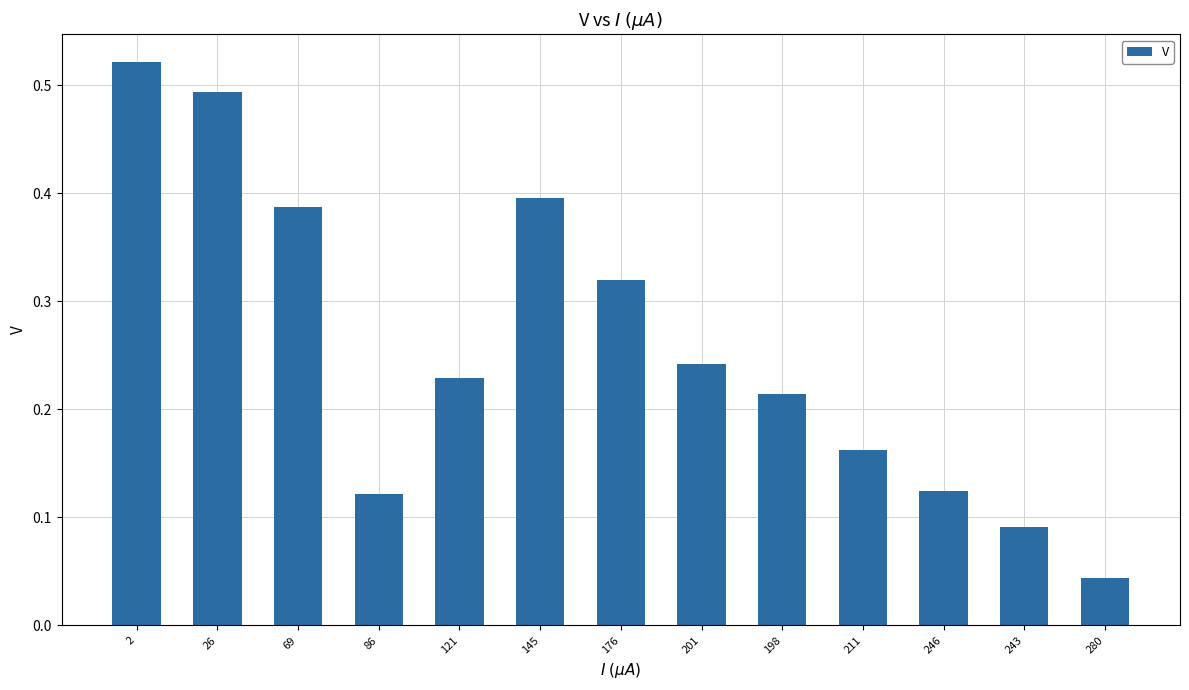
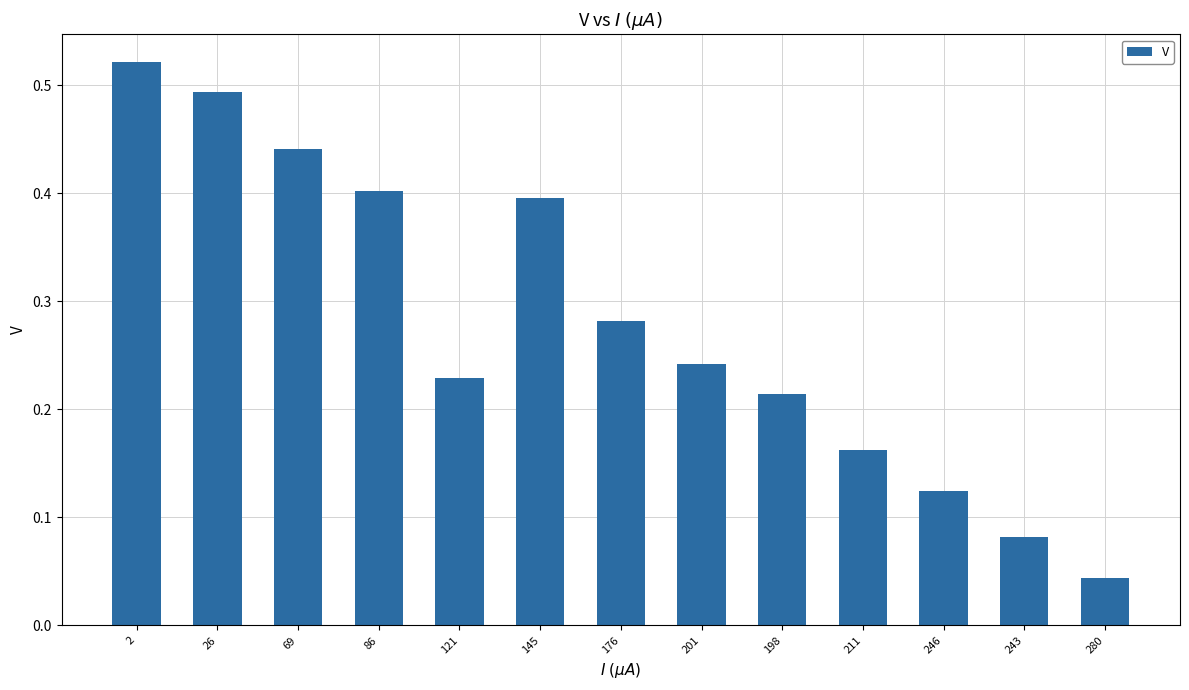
  {
    "2": 0.521,
    "26": 0.494,
-   "69": 0.387,
-   "86": 0.122,
+   "69": 0.441,
+   "86": 0.402,
    "121": 0.229,
    "145": 0.396,
-   "176": 0.320,
+   "176": 0.282,
    "201": 0.242,
    "198": 0.214,
    "211": 0.162,
    "246": 0.124,
-   "243": 0.091,
+   "243": 0.082,
    "280": 0.044
  }
